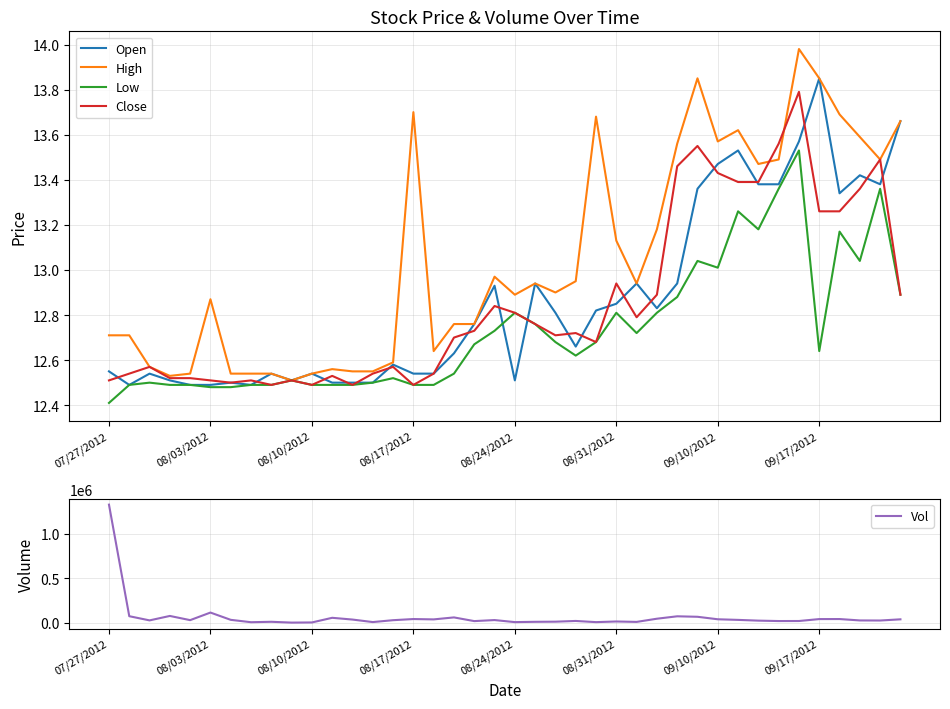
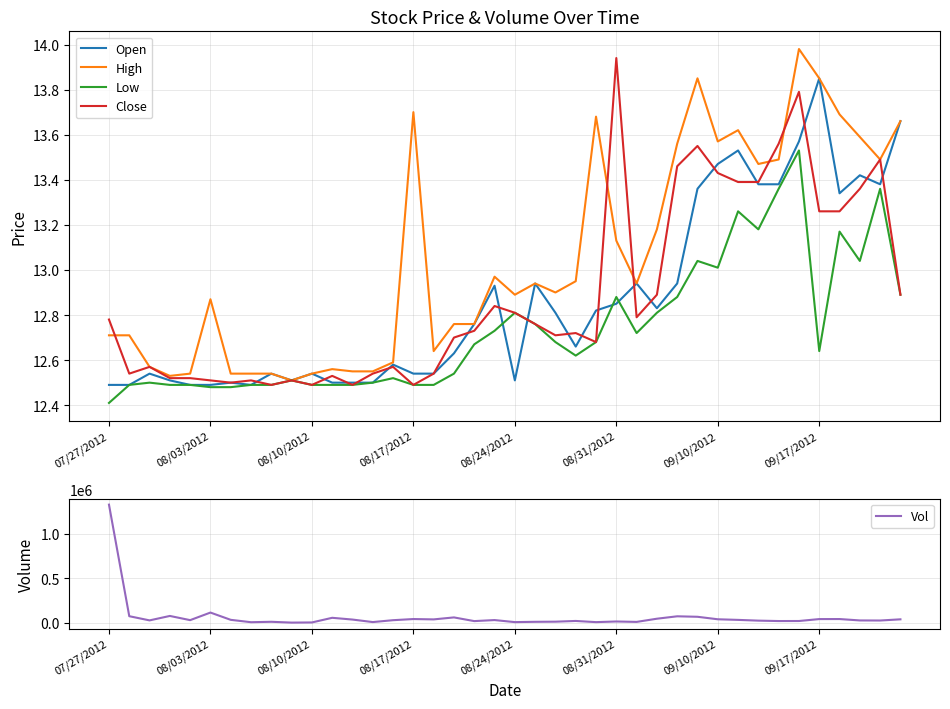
  {
    "Stock Price & Volume Over Time": {
      "Open": {
-       "07/27/2012": 12.55,
+       "07/27/2012": 12.49,
        "08/17/2012": 12.54,
        "08/24/2012": 12.51,
        "08/31/2012": 12.85,
        "09/10/2012": 13.47
      },
      "High": {
        "07/27/2012": 12.71,
        "08/03/2012": 12.87,
        "08/17/2012": 13.70,
        "08/24/2012": 12.89,
        "08/31/2012": 13.13,
        "09/10/2012": 13.57
      },
      "Low": {
        "07/27/2012": 12.41,
-       "08/31/2012": 12.81,
+       "08/31/2012": 12.88,
        "09/10/2012": 13.01,
        "09/17/2012": 12.64
      },
      "Close": {
-       "07/27/2012": 12.51,
+       "07/27/2012": 12.78,
        "08/03/2012": 12.51,
-       "08/31/2012": 12.94,
+       "08/31/2012": 13.94,
        "09/10/2012": 13.43,
        "09/17/2012": 13.26
      }
    }
  }
